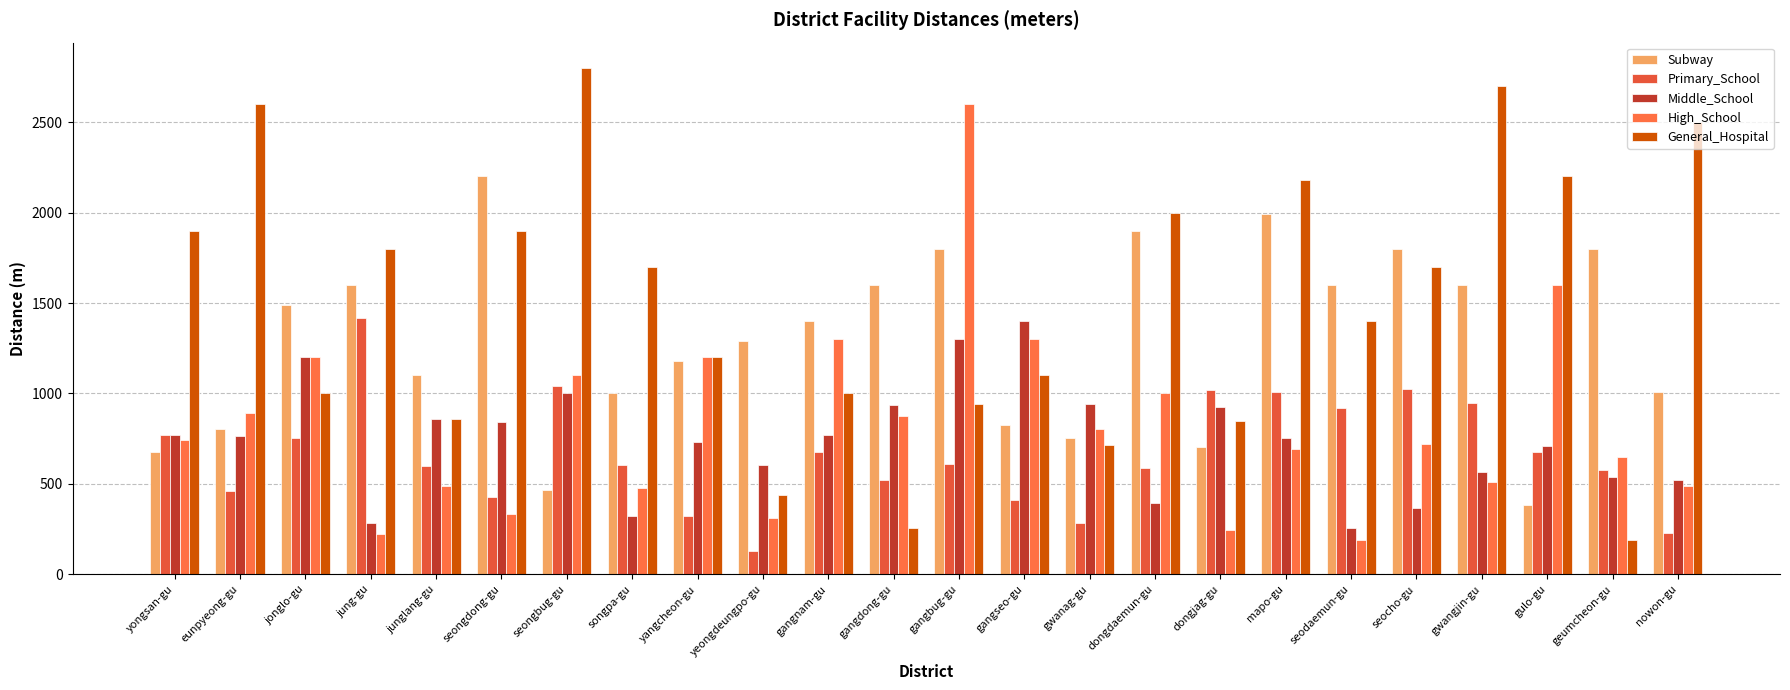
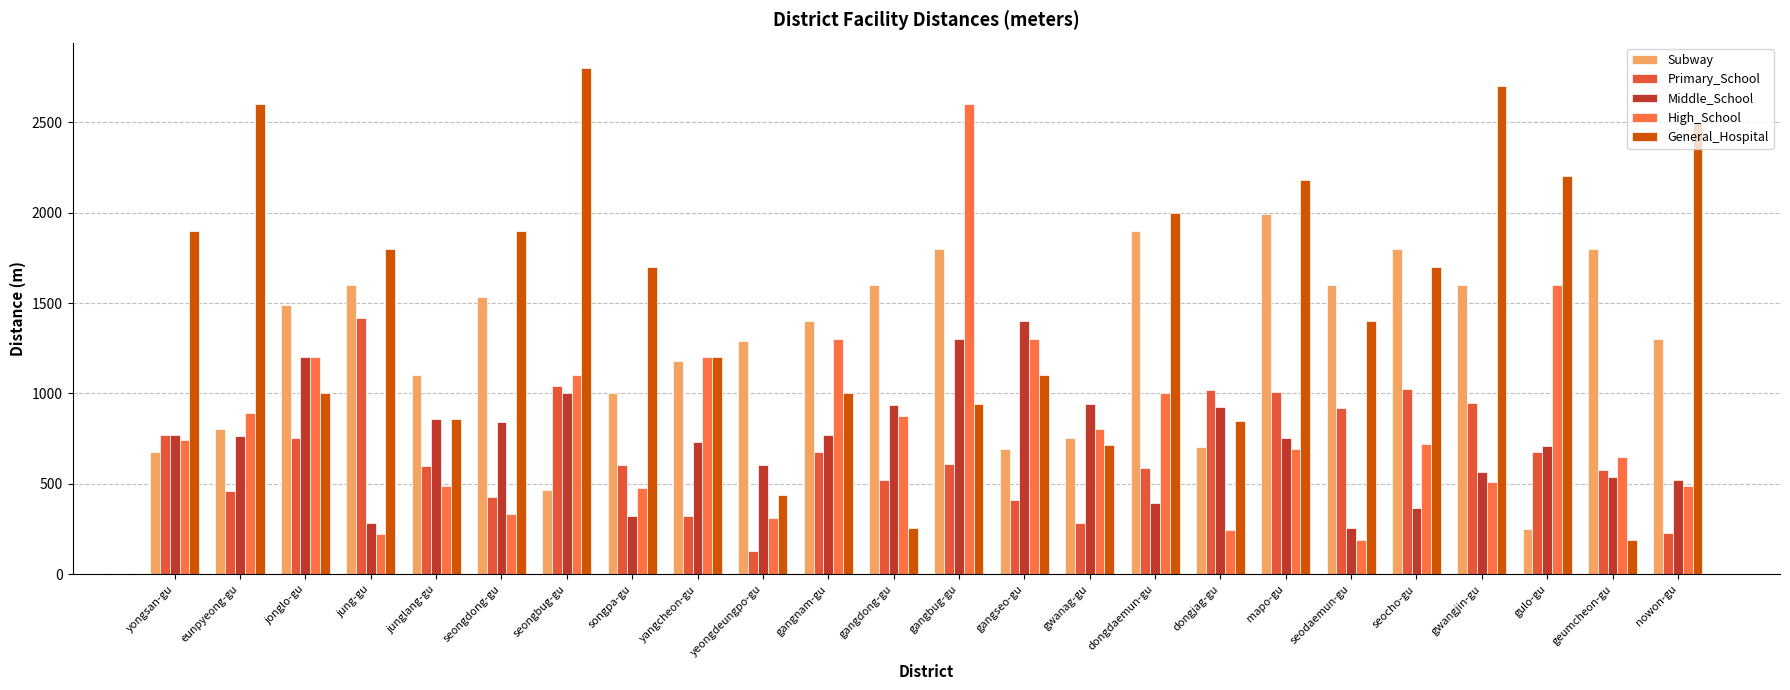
  {
    "Subway": {
      "yongsan-gu": 680,
      "eunpyeong-gu": 800,
      "jonglo-gu": 1490,
      "jung-gu": 1600,
      "junglang-gu": 1100,
-     "seongdong-gu": 2200,
+     "seongdong-gu": 1530,
      "seongbug-gu": 470,
      "songpa-gu": 1000,
      "yangcheon-gu": 1180,
      "yeongdeungpo-gu": 1290,
      "gangnam-gu": 1400,
      "gangdong-gu": 1600,
      "gangbug-gu": 1800,
-     "gangseo-gu": 830,
+     "gangseo-gu": 690,
      "gwanag-gu": 750,
      "dongdaemun-gu": 1900,
      "dongjag-gu": 710,
      "mapo-gu": 2000,
      "seodaemun-gu": 1600,
      "seocho-gu": 1800,
      "gwangjin-gu": 1600,
-     "gulo-gu": 390,
+     "gulo-gu": 250,
      "geumcheon-gu": 1800,
-     "nowon-gu": 1010
+     "nowon-gu": 1300
    }
  }
